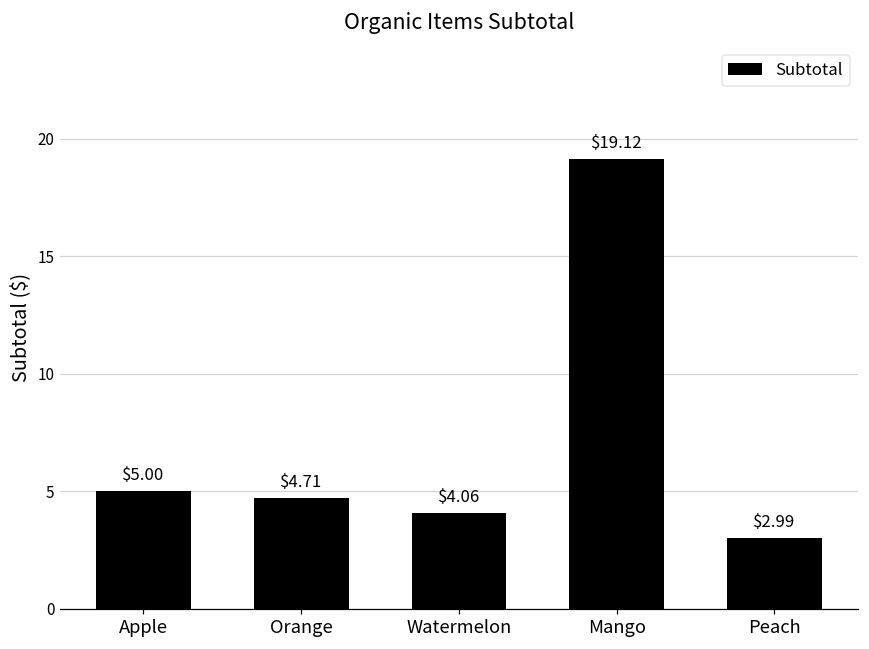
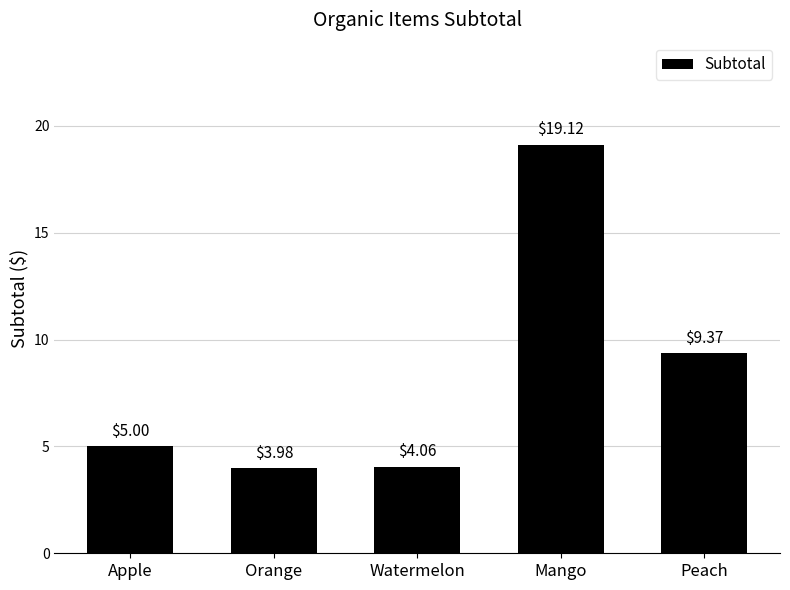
  {
    "Apple": "$5.00",
-   "Orange": "$4.71",
+   "Orange": "$3.98",
    "Watermelon": "$4.06",
    "Mango": "$19.12",
-   "Peach": "$2.99"
+   "Peach": "$9.37"
  }
